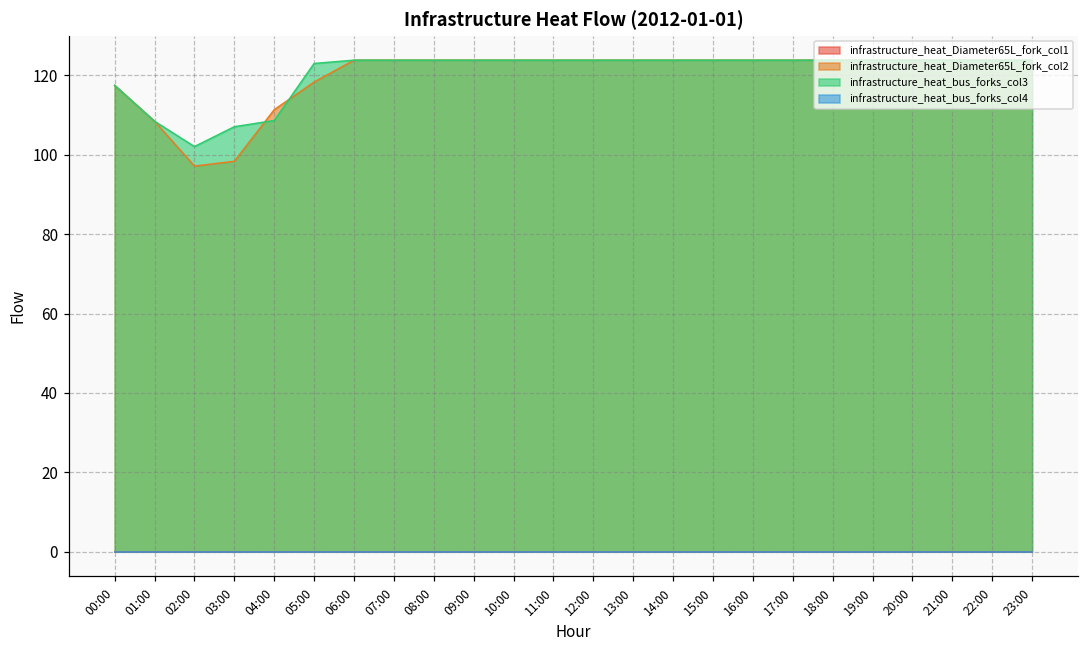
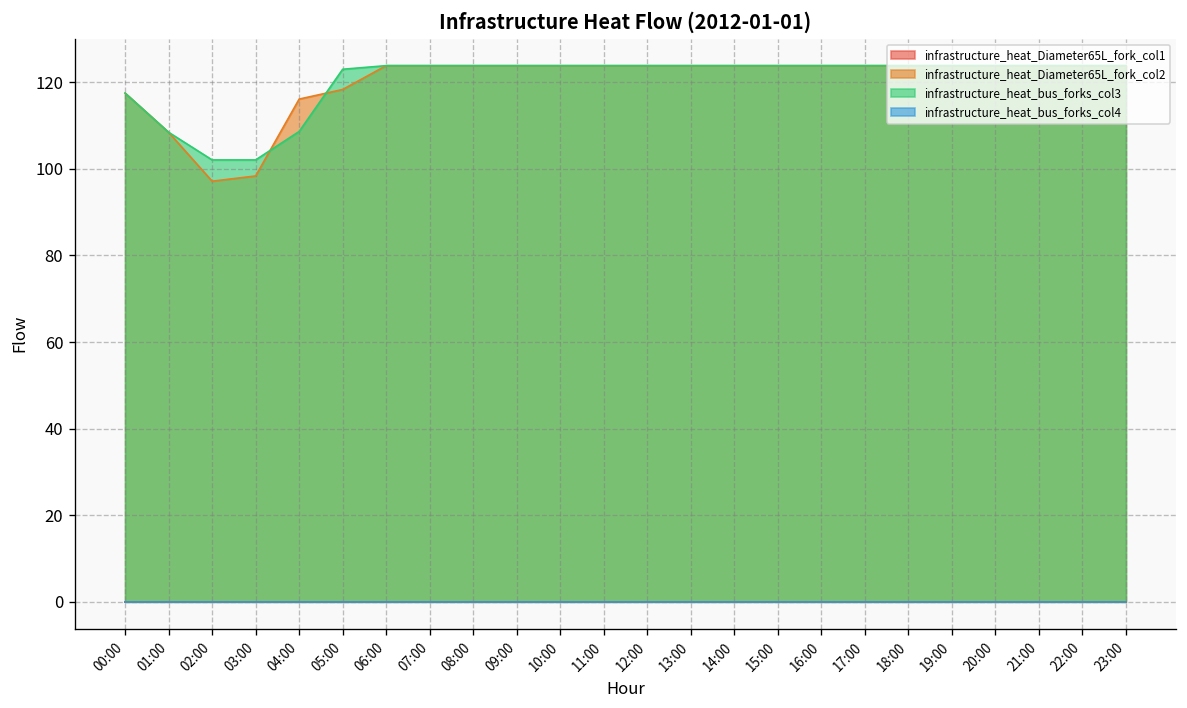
  {
    "infrastructure_heat_bus_forks_col4": {
      "00:00": 0,
      "01:00": 0,
      "02:00": 0,
      "03:00": 0,
      "04:00": 0,
      "05:00": 0,
      "06:00": 0,
      "07:00": 0,
      "08:00": 0,
      "09:00": 0,
      "10:00": 0,
      "11:00": 0,
      "12:00": 0,
      "13:00": 0,
      "14:00": 0,
      "15:00": 0,
      "16:00": 0,
      "17:00": 0,
      "18:00": 0,
      "19:00": 0,
      "20:00": 0,
      "21:00": 0,
      "22:00": 0,
      "23:00": 0
    },
    "infrastructure_heat_Diameter65L_fork_col2": {
      "02:00": 97,
      "03:00": 98,
-     "04:00": 111,
+     "04:00": 116,
      "05:00": 118
    },
    "infrastructure_heat_bus_forks_col3": {
      "02:00": 102,
-     "03:00": 107,
+     "03:00": 102,
      "04:00": 109,
      "05:00": 123
    }
  }
